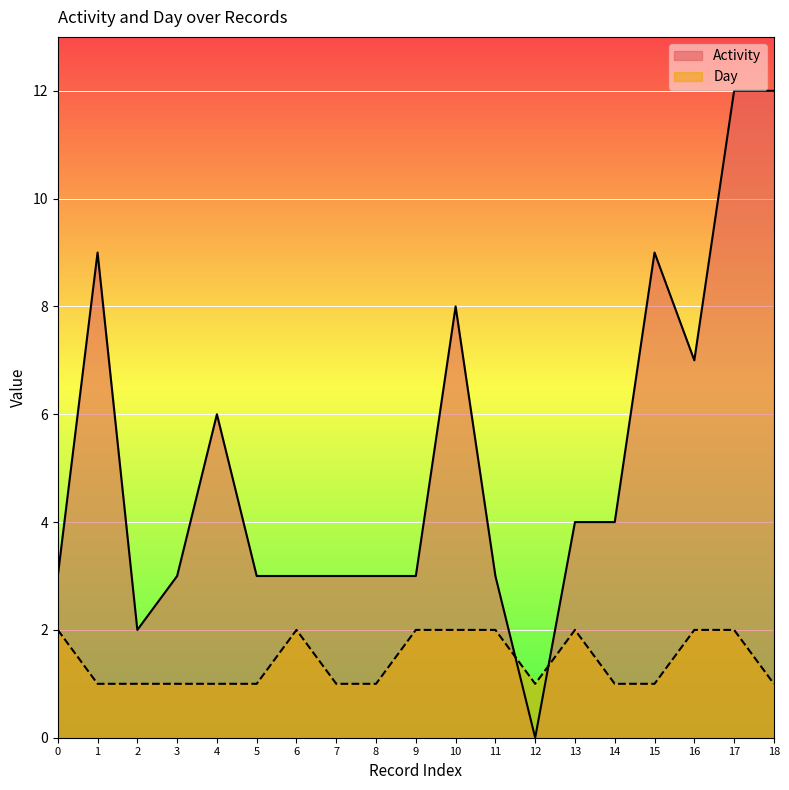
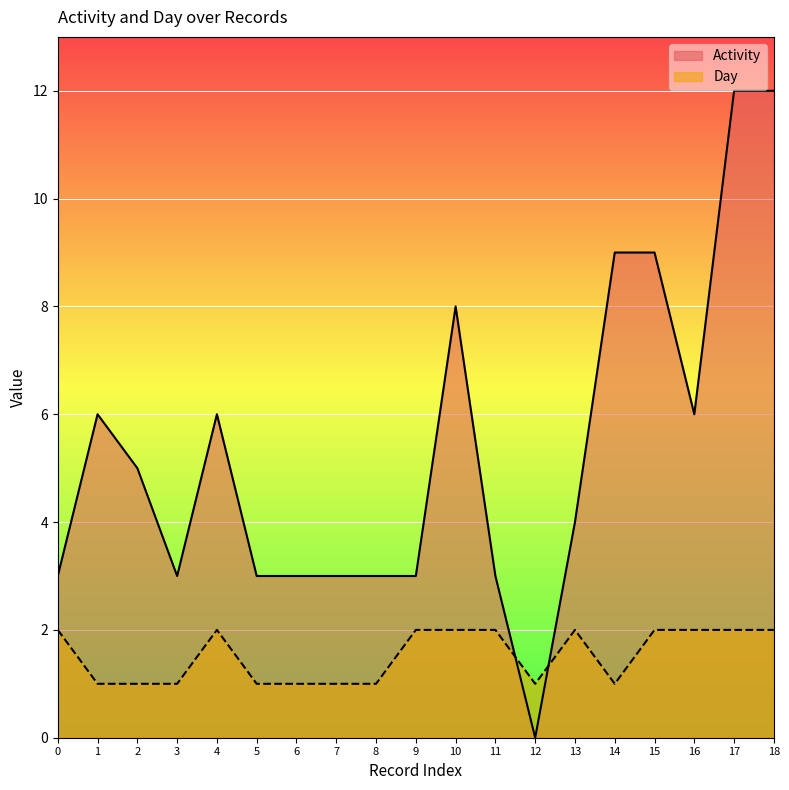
  {
    "Activity": {
      "0": 3,
-     "1": 9,
-     "2": 2,
+     "1": 6,
+     "2": 5,
      "3": 3,
      "4": 6,
      "5": 3,
      "6": 3,
      "7": 3,
      "8": 3,
      "9": 3,
      "10": 8,
      "11": 3,
      "12": 0,
      "13": 4,
-     "14": 4,
+     "14": 9,
      "15": 9,
-     "16": 7,
+     "16": 6,
      "17": 12,
      "18": 12
    },
    "Day": {
      "0": 2,
      "1": 1,
      "2": 1,
      "3": 1,
-     "4": 1,
+     "4": 2,
      "5": 1,
-     "6": 2,
+     "6": 1,
      "7": 1,
      "8": 1,
      "9": 2,
      "10": 2,
      "11": 2,
      "12": 1,
      "13": 2,
      "14": 1,
-     "15": 1,
+     "15": 2,
      "16": 2,
      "17": 2,
-     "18": 1
+     "18": 2
    }
  }
